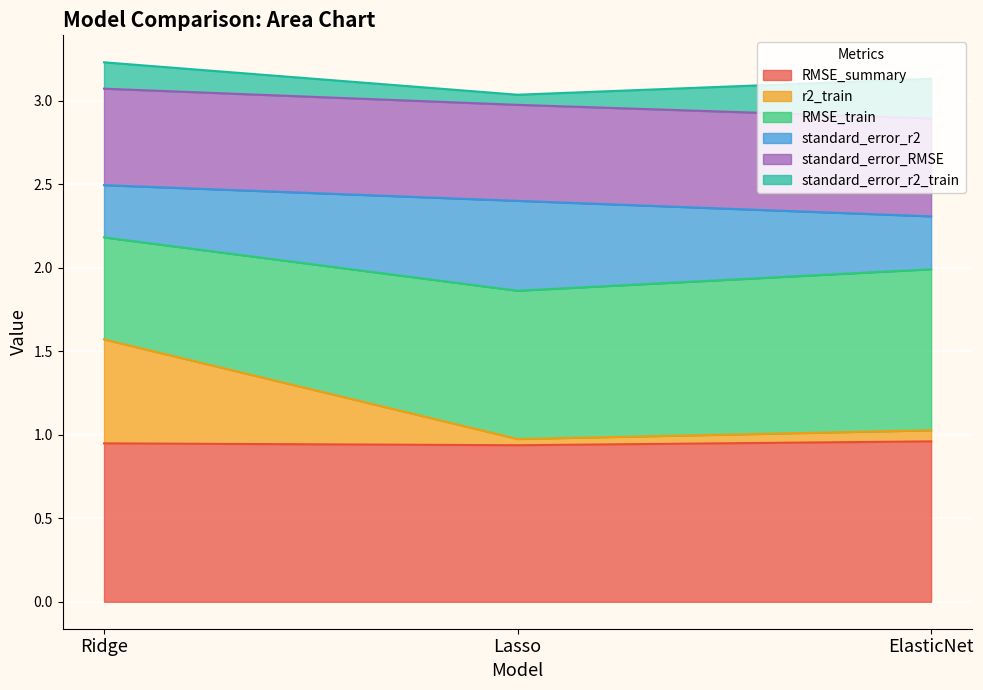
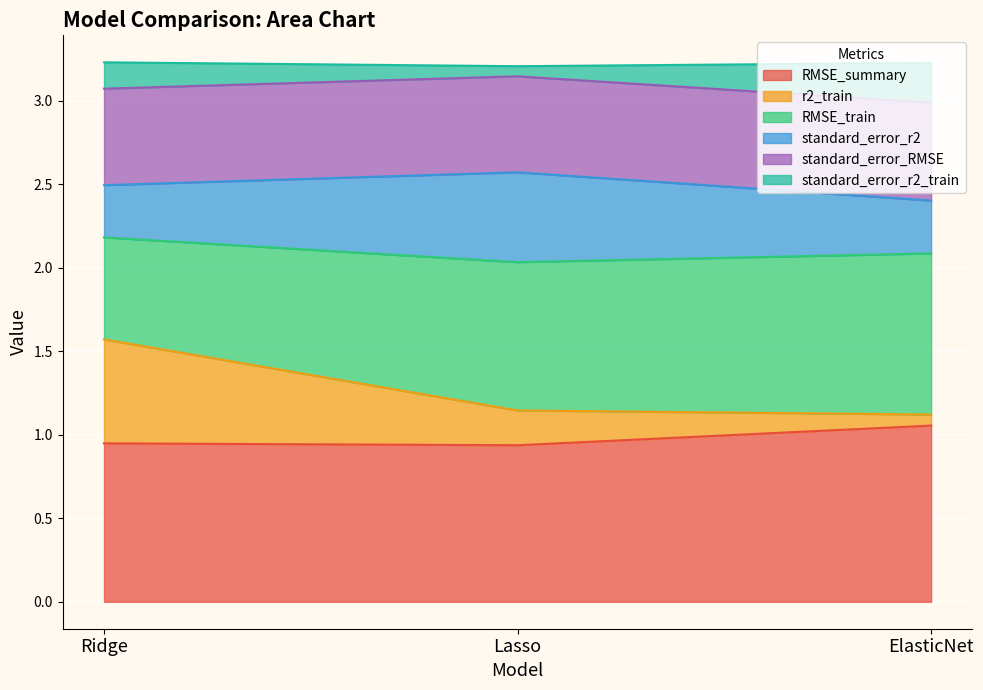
  {
    "RMSE_summary": {
      "Ridge": 0.95,
      "Lasso": 0.94,
-     "ElasticNet": 0.96
+     "ElasticNet": 1.06
    },
    "r2_train": {
      "Ridge": 0.62,
-     "Lasso": 0.04,
+     "Lasso": 0.21,
      "ElasticNet": 0.07
    },
    "standard_error_r2": {
      "Ridge": 0.31,
      "Lasso": 0.54,
      "ElasticNet": 0.32
    },
    "standard_error_RMSE": {
      "Ridge": 0.58,
      "Lasso": 0.57
    }
  }
